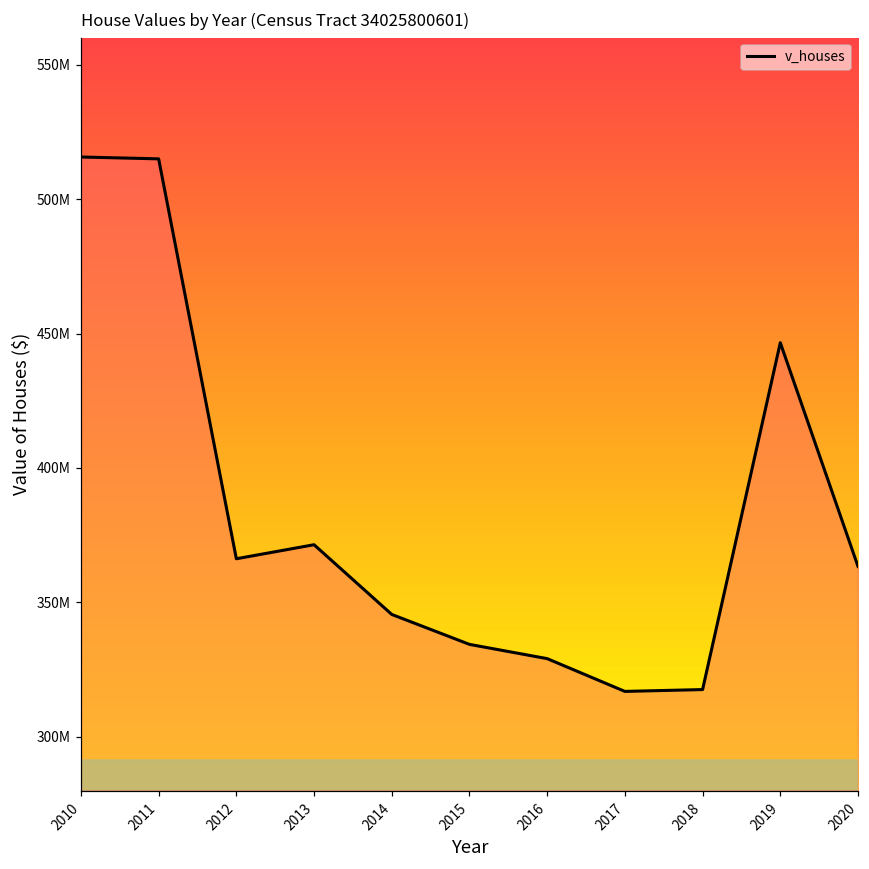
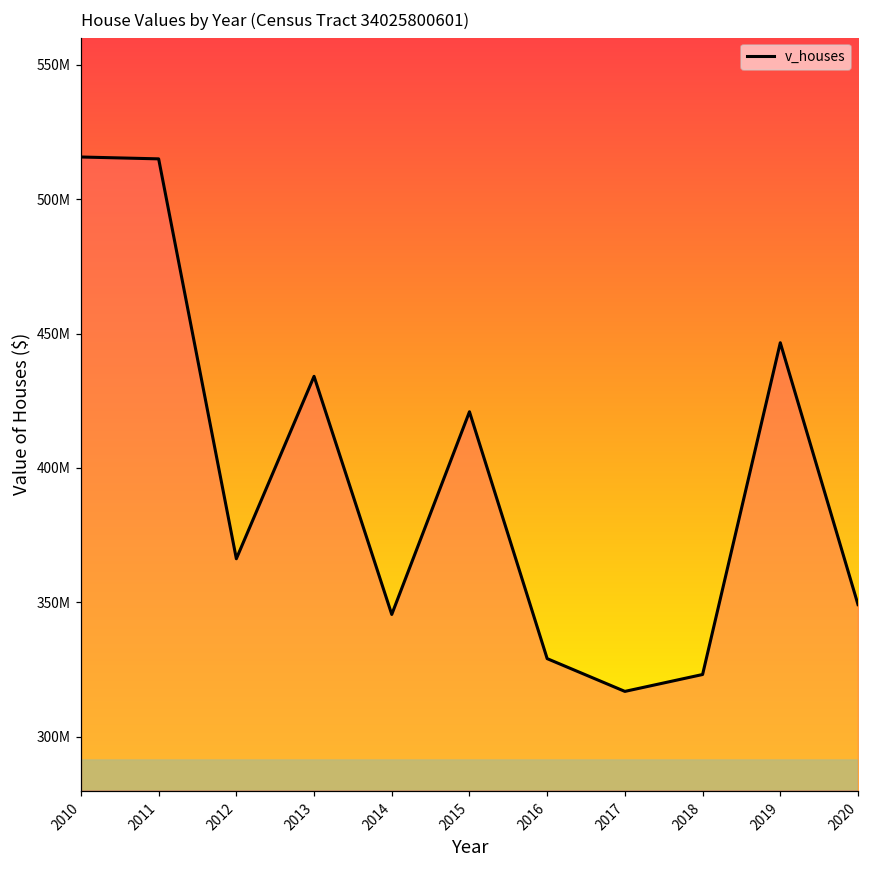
  {
    "2010": 516000000,
    "2011": 515000000,
    "2012": 366000000,
-   "2013": 371000000,
+   "2013": 434000000,
    "2014": 346000000,
-   "2015": 334000000,
+   "2015": 421000000,
    "2016": 329000000,
    "2017": 317000000,
-   "2018": 318000000,
+   "2018": 323000000,
    "2019": 447000000,
-   "2020": 363000000
+   "2020": 349000000
  }
